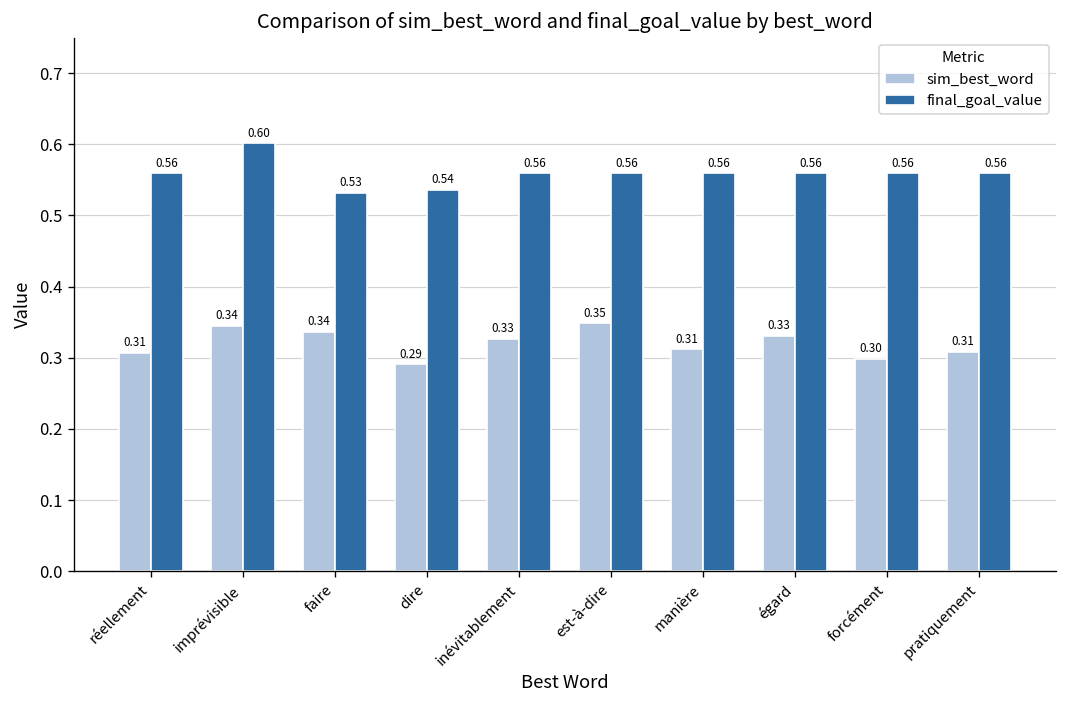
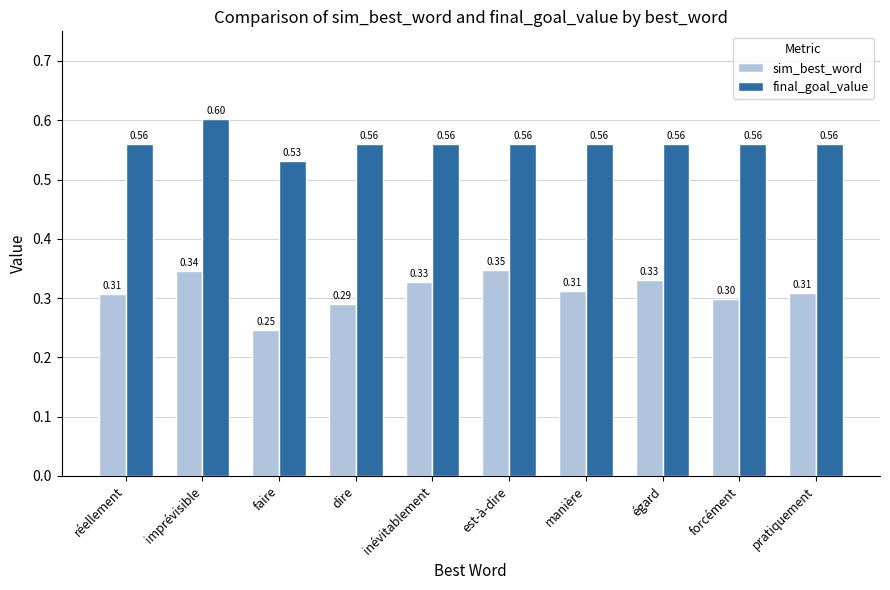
  {
    "sim_best_word": {
      "réellement": 0.31,
      "imprévisible": 0.34,
-     "faire": 0.34,
+     "faire": 0.25,
      "dire": 0.29,
      "inévitablement": 0.33,
      "est-à-dire": 0.35,
      "manière": 0.31,
      "égard": 0.33,
      "forcément": 0.30,
      "pratiquement": 0.31
    },
    "final_goal_value": {
      "réellement": 0.56,
      "imprévisible": 0.60,
      "faire": 0.53,
-     "dire": 0.54,
+     "dire": 0.56,
      "inévitablement": 0.56,
      "est-à-dire": 0.56,
      "manière": 0.56,
      "égard": 0.56,
      "forcément": 0.56,
      "pratiquement": 0.56
    }
  }
